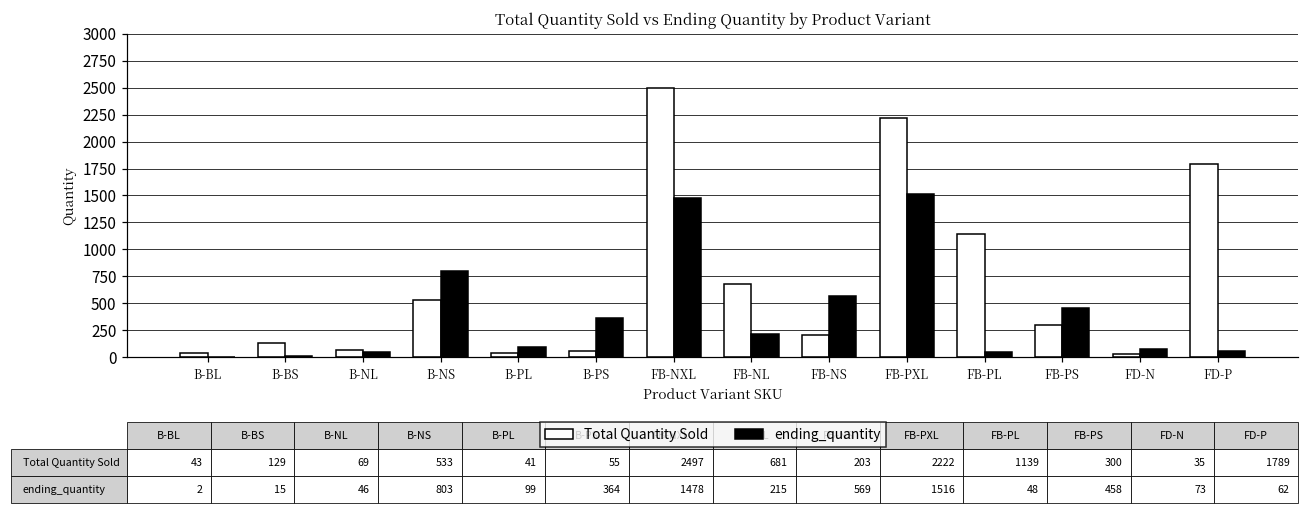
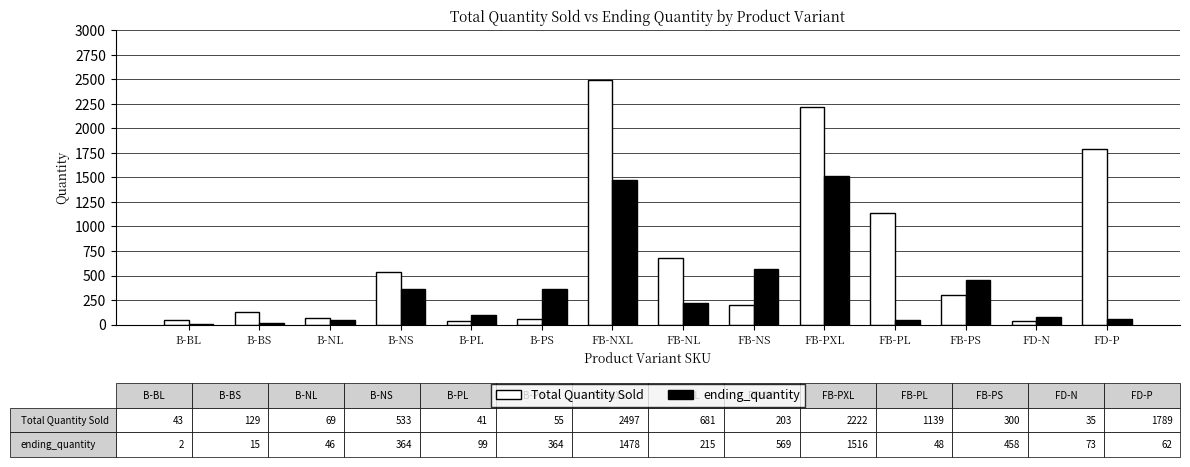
  {
    "Total Quantity Sold": {
      "B-BL": 0,
      "B-BS": 100,
      "B-NL": 100,
      "B-NS": 500,
      "B-PL": 0,
      "B-PS": 100,
      "FB-NXL": 2500,
      "FB-NL": 700,
      "FB-NS": 200,
      "FB-PXL": 2200,
      "FB-PL": 1100,
      "FB-PS": 300,
      "FD-N": 0,
      "FD-P": 1800
    },
    "ending_quantity": {
-     "B-NS": 803
+     "B-NS": 364
    }
  }
